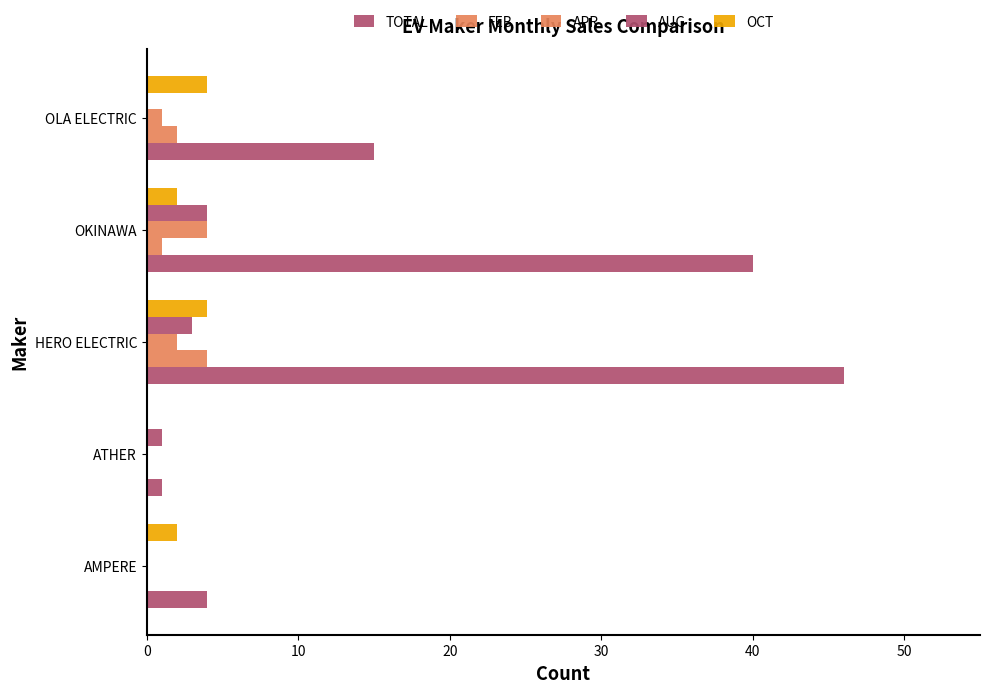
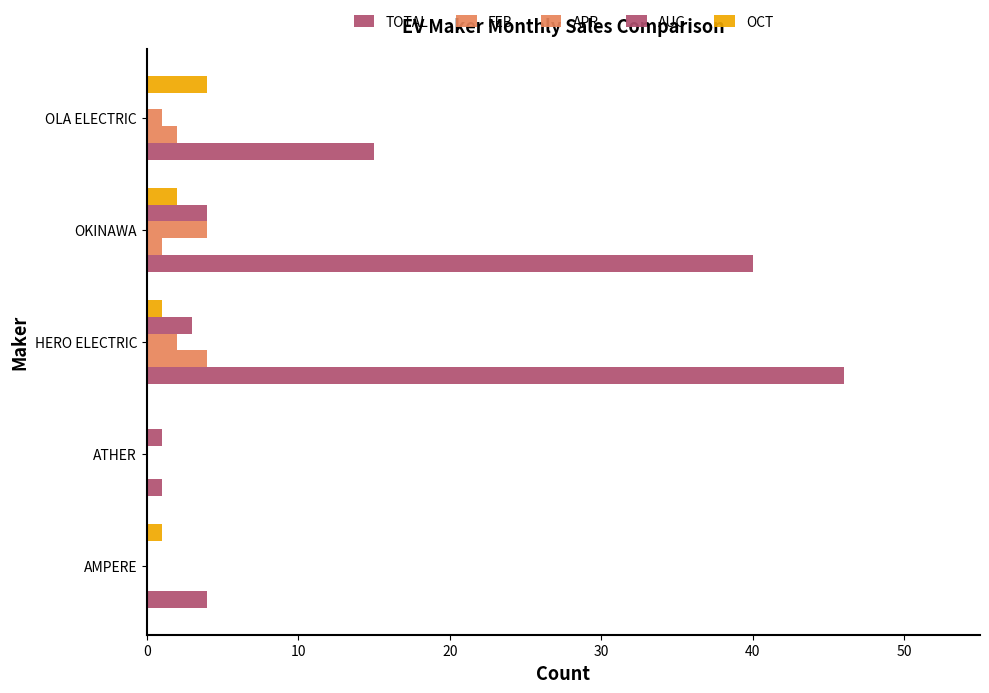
  {
    "OCT": {
      "OLA ELECTRIC": 4,
      "OKINAWA": 2,
-     "HERO ELECTRIC": 4,
+     "HERO ELECTRIC": 1,
      "ATHER": 0,
-     "AMPERE": 2
+     "AMPERE": 1
    }
  }
